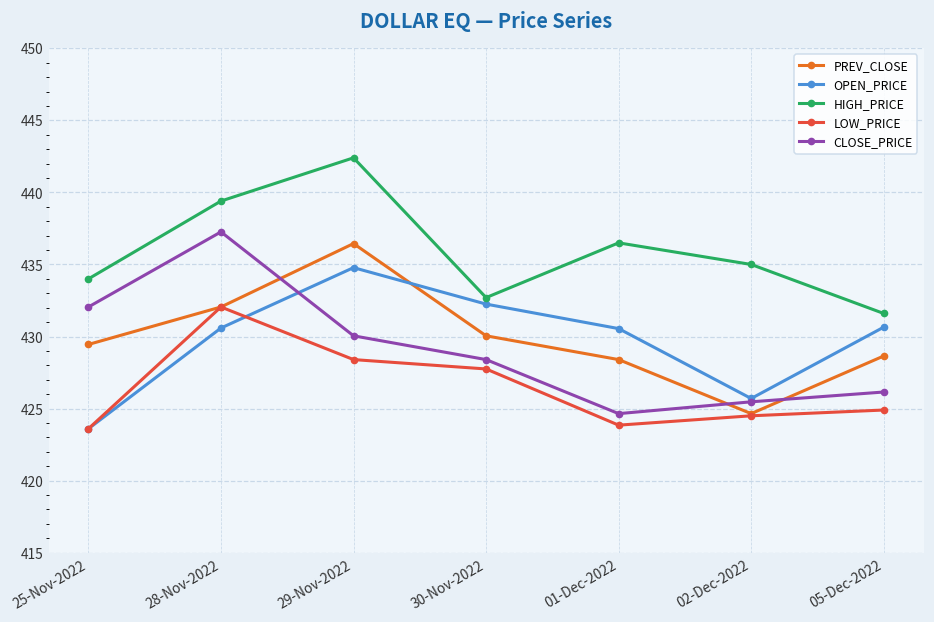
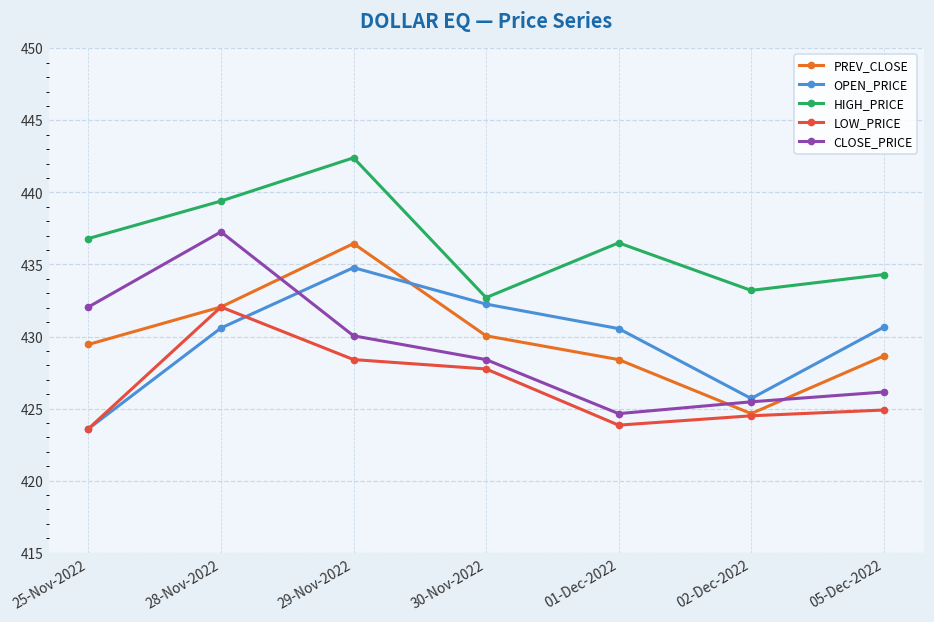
  {
    "OPEN_PRICE": {
      "28-Nov-2022": 430.6,
      "29-Nov-2022": 434.8,
      "30-Nov-2022": 432.3,
      "01-Dec-2022": 430.6,
      "02-Dec-2022": 425.7,
      "05-Dec-2022": 430.7
    },
    "HIGH_PRICE": {
-     "25-Nov-2022": 434.0,
+     "25-Nov-2022": 436.8,
      "28-Nov-2022": 439.4,
      "29-Nov-2022": 442.4,
      "30-Nov-2022": 432.7,
      "01-Dec-2022": 436.5,
-     "02-Dec-2022": 435.0,
-     "05-Dec-2022": 431.6
+     "02-Dec-2022": 433.2,
+     "05-Dec-2022": 434.3
    },
    "CLOSE_PRICE": {
      "25-Nov-2022": 432.1,
      "28-Nov-2022": 437.3,
      "29-Nov-2022": 430.1,
      "30-Nov-2022": 428.4,
      "01-Dec-2022": 424.7,
      "02-Dec-2022": 425.5,
      "05-Dec-2022": 426.2
    }
  }
